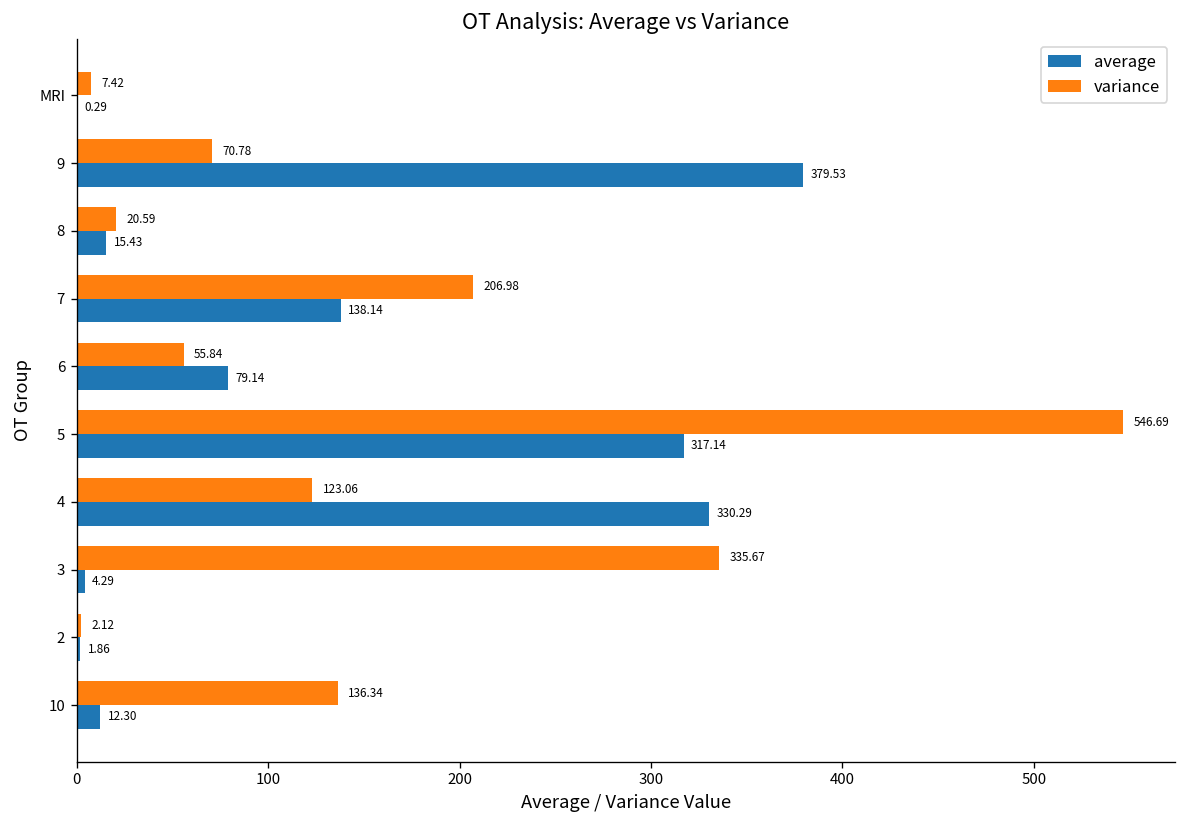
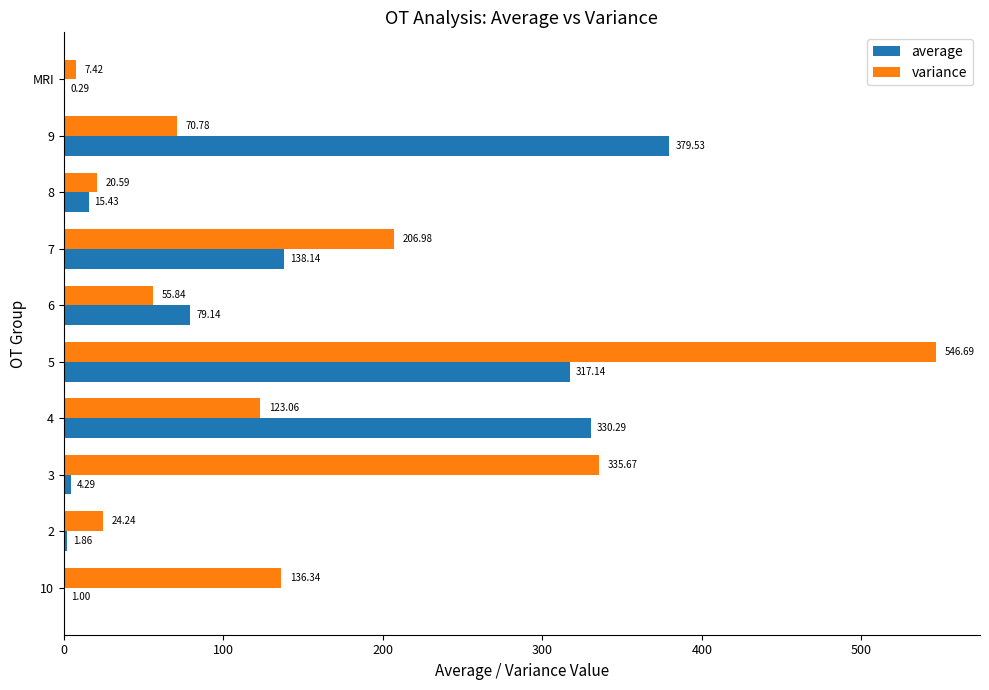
  {
    "average": {
      "MRI": 0.29,
      "9": 379.53,
      "8": 15.43,
      "7": 138.14,
      "6": 79.14,
      "5": 317.14,
      "4": 330.29,
      "3": 4.29,
      "2": 1.86,
-     "10": 12.30
+     "10": 1.00
    },
    "variance": {
      "MRI": 7.42,
      "9": 70.78,
      "8": 20.59,
      "7": 206.98,
      "6": 55.84,
      "5": 546.69,
      "4": 123.06,
      "3": 335.67,
-     "2": 2.12,
+     "2": 24.24,
      "10": 136.34
    }
  }
